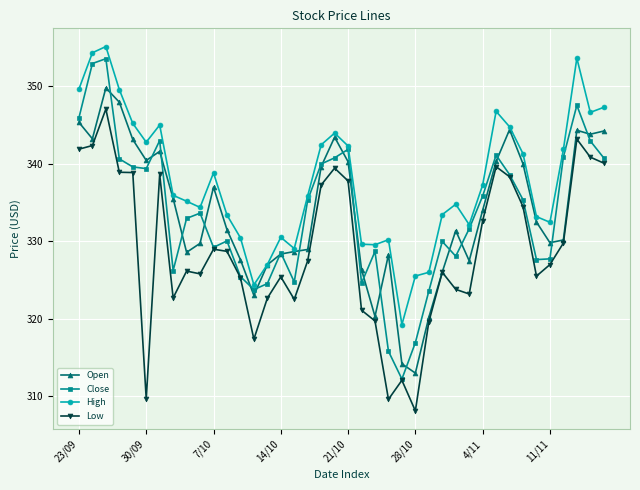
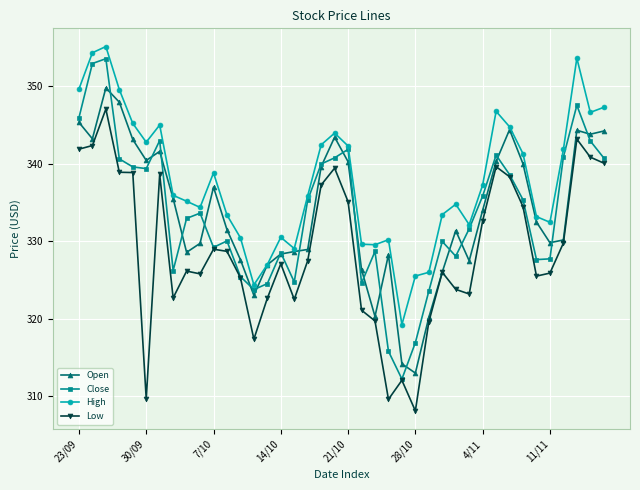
  {
    "Low": {
      "23/09": 342,
      "30/09": 310,
-     "14/10": 325,
-     "21/10": 338,
+     "14/10": 327,
+     "21/10": 335,
      "28/10": 308,
      "4/11": 333,
-     "11/11": 327
+     "11/11": 326
    }
  }
